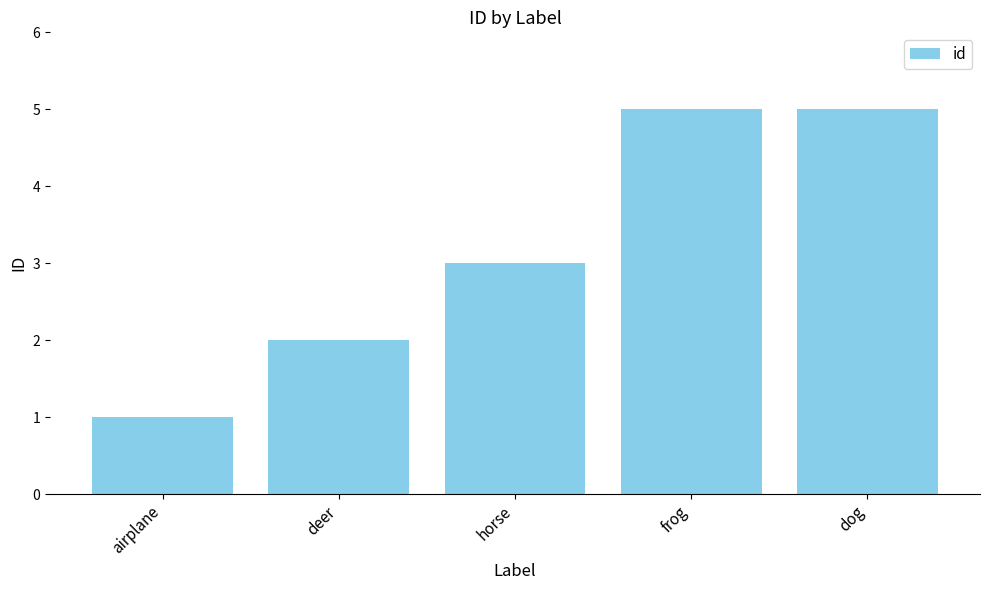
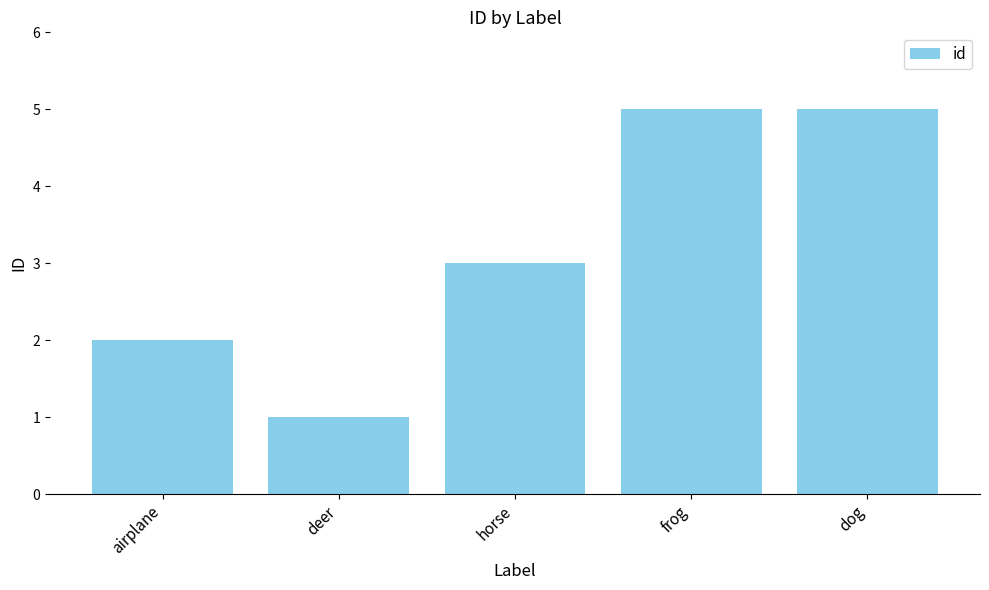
  {
-   "airplane": 1,
-   "deer": 2,
+   "airplane": 2,
+   "deer": 1,
    "horse": 3,
    "frog": 5,
    "dog": 5
  }
